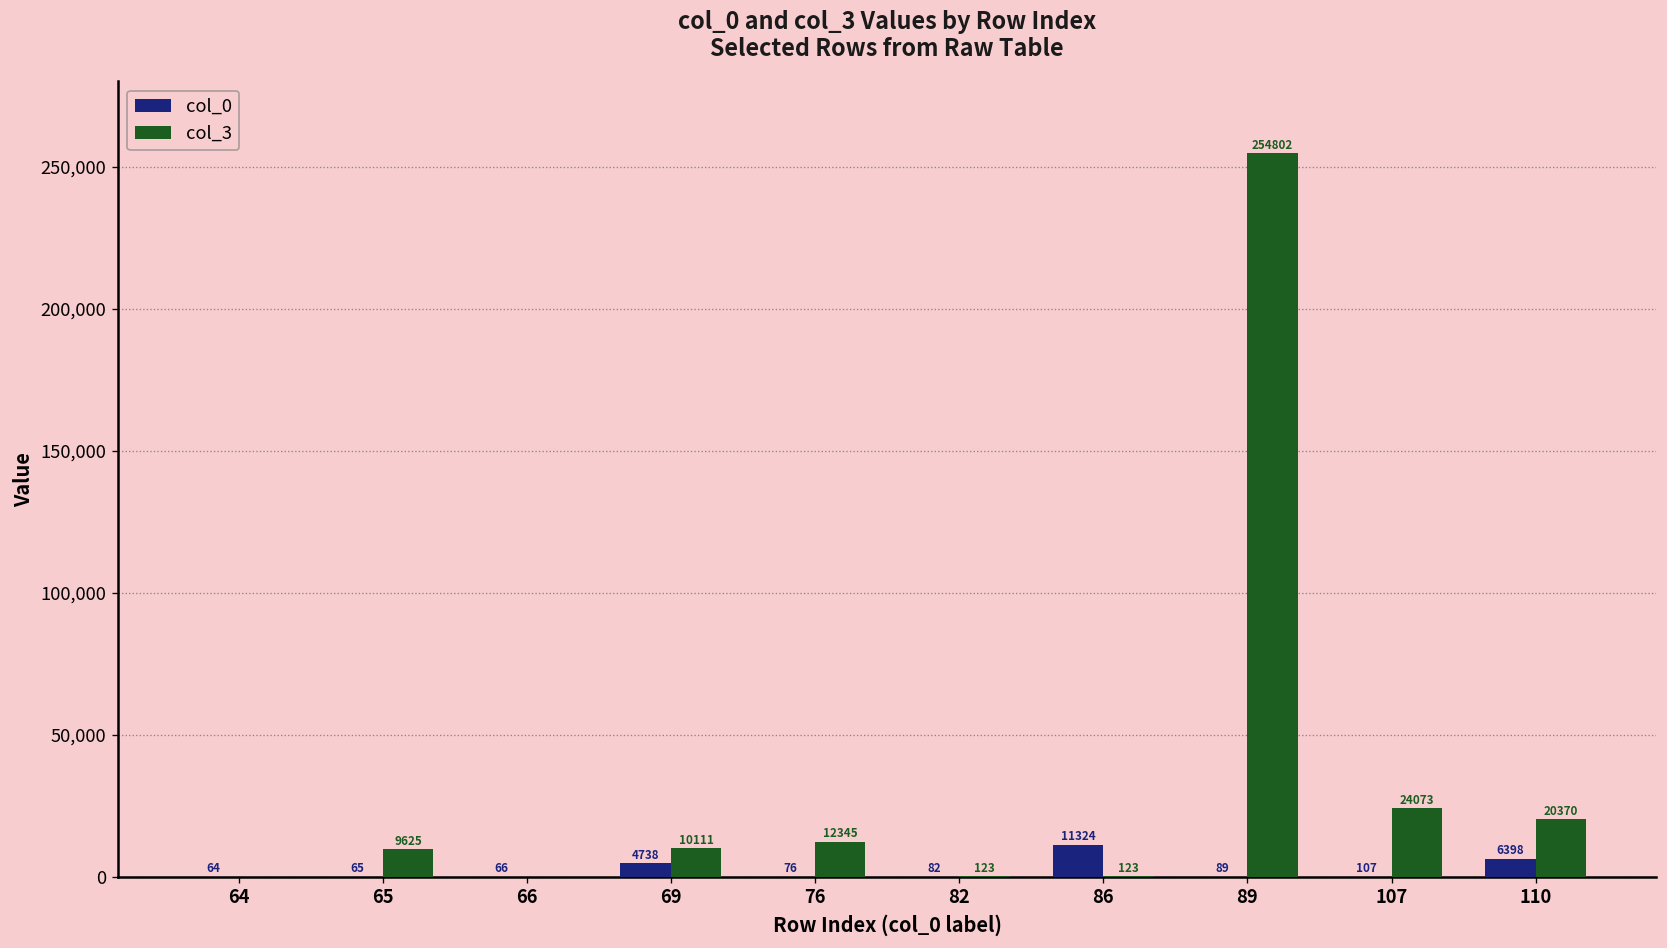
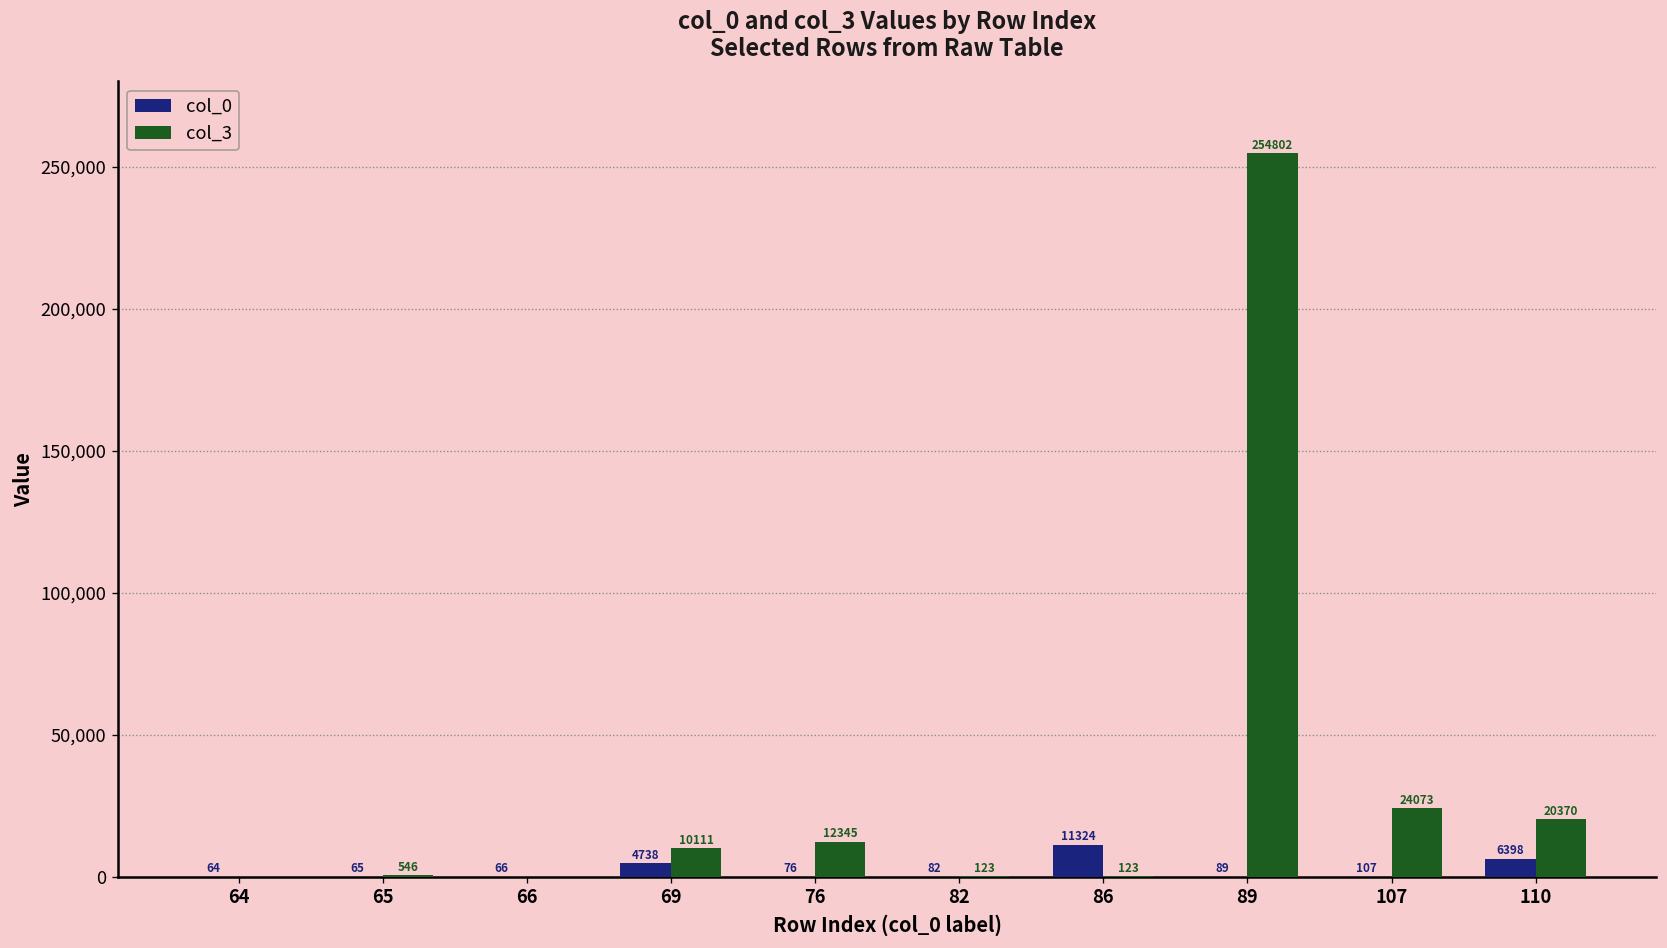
  {
    "col_0": {
      "64": 64,
      "65": 65,
      "66": 66,
      "69": 4738,
      "76": 76,
      "82": 82,
      "86": 11324,
      "89": 89,
      "107": 107,
      "110": 6398
    },
    "col_3": {
-     "65": 9625,
+     "65": 546,
      "69": 10111,
      "76": 12345,
      "82": 123,
      "86": 123,
      "89": 254802,
      "107": 24073,
      "110": 20370
    }
  }
